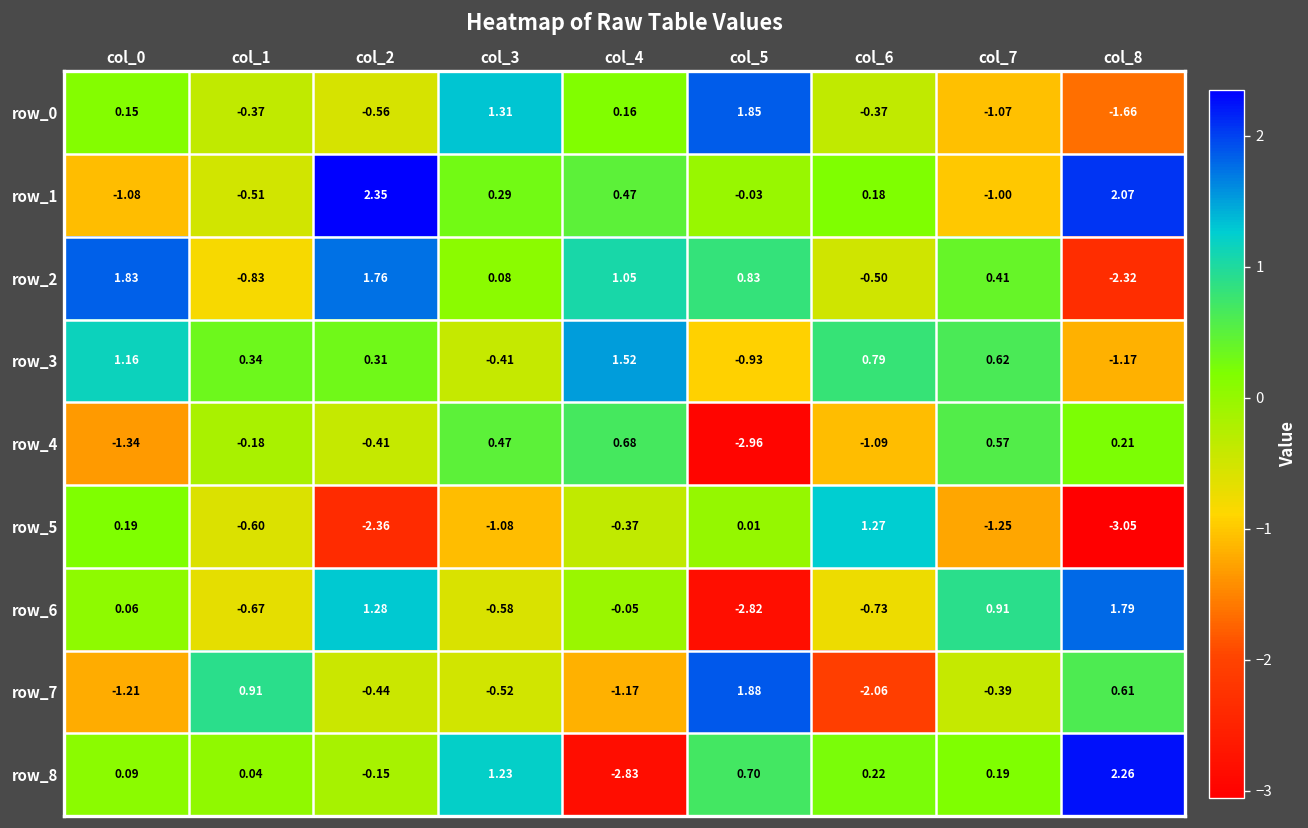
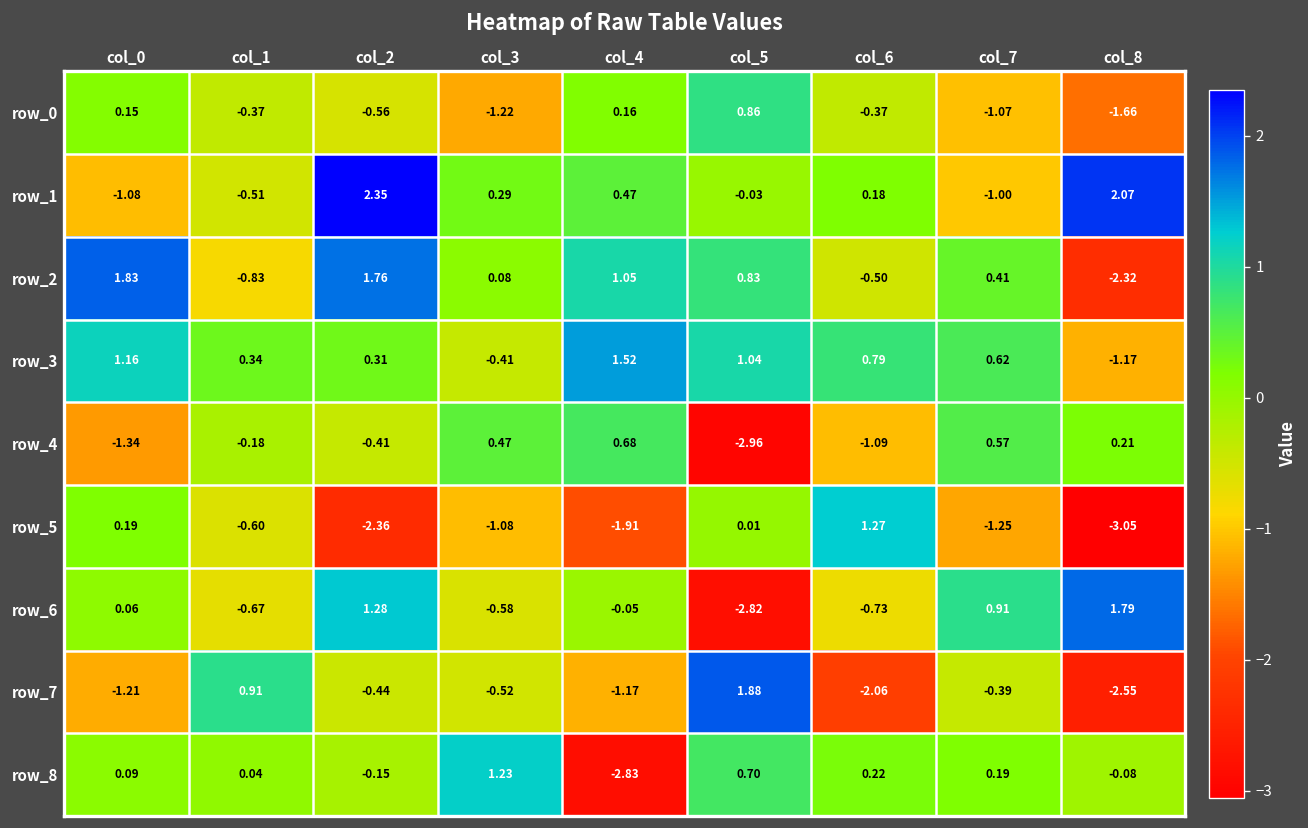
  {
    "row_0": {
      "col_0": 0.15,
      "col_1": -0.37,
      "col_2": -0.56,
-     "col_3": 1.31,
+     "col_3": -1.22,
      "col_4": 0.16,
-     "col_5": 1.85,
+     "col_5": 0.86,
      "col_6": -0.37,
      "col_7": -1.07,
      "col_8": -1.66
    },
    "row_1": {
      "col_0": -1.08,
      "col_1": -0.51,
      "col_2": 2.35,
      "col_3": 0.29,
      "col_4": 0.47,
      "col_5": -0.03,
      "col_6": 0.18,
      "col_7": -1.00,
      "col_8": 2.07
    },
    "row_2": {
      "col_0": 1.83,
      "col_1": -0.83,
      "col_2": 1.76,
      "col_3": 0.08,
      "col_4": 1.05,
      "col_5": 0.83,
      "col_6": -0.50,
      "col_7": 0.41,
      "col_8": -2.32
    },
    "row_3": {
      "col_0": 1.16,
      "col_1": 0.34,
      "col_2": 0.31,
      "col_3": -0.41,
      "col_4": 1.52,
-     "col_5": -0.93,
+     "col_5": 1.04,
      "col_6": 0.79,
      "col_7": 0.62,
      "col_8": -1.17
    },
    "row_4": {
      "col_0": -1.34,
      "col_1": -0.18,
      "col_2": -0.41,
      "col_3": 0.47,
      "col_4": 0.68,
      "col_5": -2.96,
      "col_6": -1.09,
      "col_7": 0.57,
      "col_8": 0.21
    },
    "row_5": {
      "col_0": 0.19,
      "col_1": -0.60,
      "col_2": -2.36,
      "col_3": -1.08,
-     "col_4": -0.37,
+     "col_4": -1.91,
      "col_5": 0.01,
      "col_6": 1.27,
      "col_7": -1.25,
      "col_8": -3.05
    },
    "row_6": {
      "col_0": 0.06,
      "col_1": -0.67,
      "col_2": 1.28,
      "col_3": -0.58,
      "col_4": -0.05,
      "col_5": -2.82,
      "col_6": -0.73,
      "col_7": 0.91,
      "col_8": 1.79
    },
    "row_7": {
      "col_0": -1.21,
      "col_1": 0.91,
      "col_2": -0.44,
      "col_3": -0.52,
      "col_4": -1.17,
      "col_5": 1.88,
      "col_6": -2.06,
      "col_7": -0.39,
-     "col_8": 0.61
+     "col_8": -2.55
    },
    "row_8": {
      "col_0": 0.09,
      "col_1": 0.04,
      "col_2": -0.15,
      "col_3": 1.23,
      "col_4": -2.83,
      "col_5": 0.70,
      "col_6": 0.22,
      "col_7": 0.19,
-     "col_8": 2.26
+     "col_8": -0.08
    }
  }
